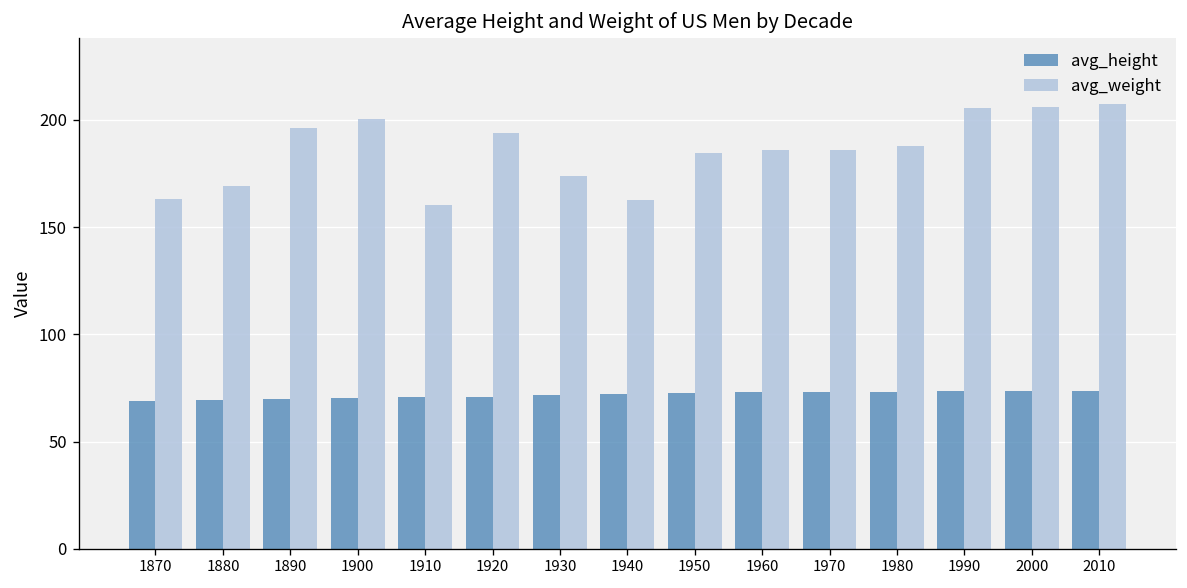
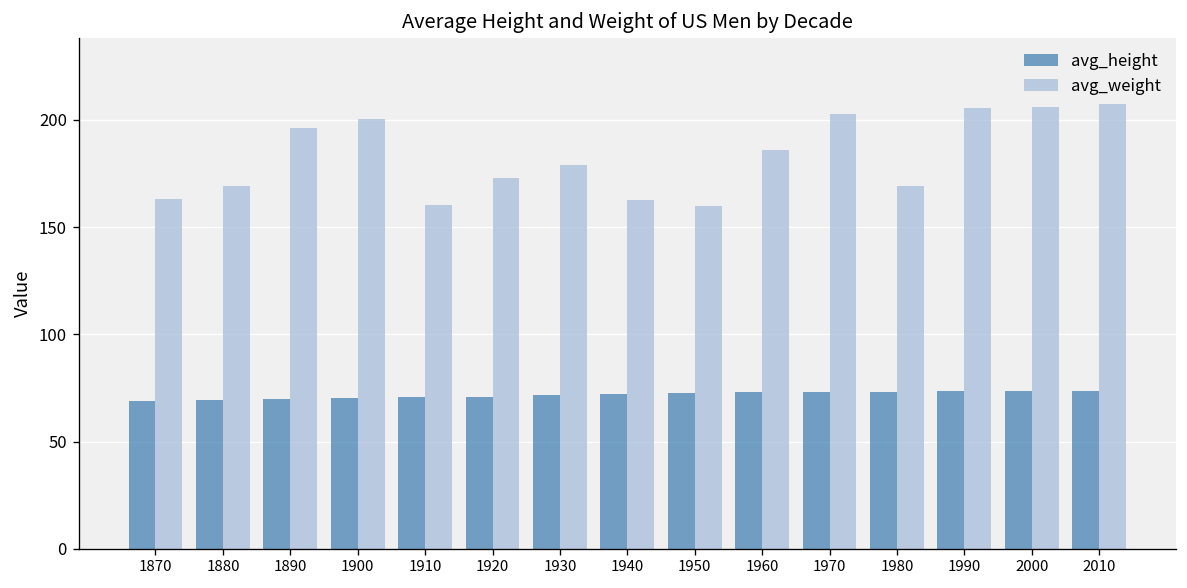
  {
    "avg_height": {
      "1870": 69,
      "1880": 70,
      "1890": 70,
      "1900": 71,
      "1910": 71,
      "1920": 71,
      "1930": 72,
      "1940": 72,
      "1950": 72,
      "1960": 73,
      "1970": 73,
      "1980": 73,
      "1990": 73,
      "2000": 74,
      "2010": 74
    },
    "avg_weight": {
      "1870": 163,
      "1880": 169,
      "1890": 196,
      "1900": 201,
      "1910": 160,
-     "1920": 194,
-     "1930": 174,
+     "1920": 173,
+     "1930": 179,
      "1940": 162,
-     "1950": 184,
+     "1950": 160,
      "1960": 186,
-     "1970": 186,
-     "1980": 188,
+     "1970": 203,
+     "1980": 169,
      "1990": 206,
      "2000": 206,
      "2010": 207
    }
  }
